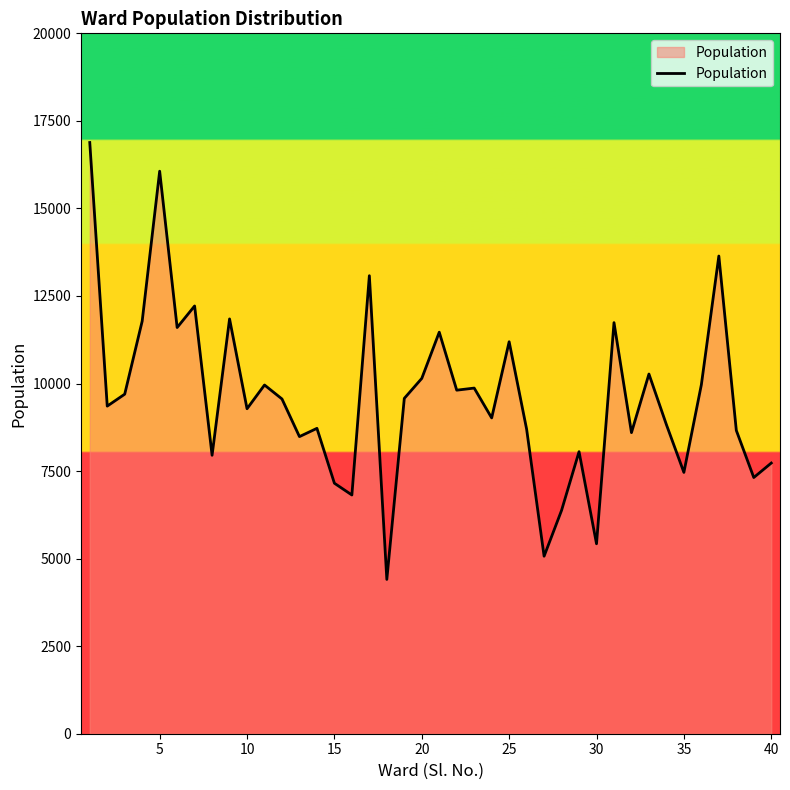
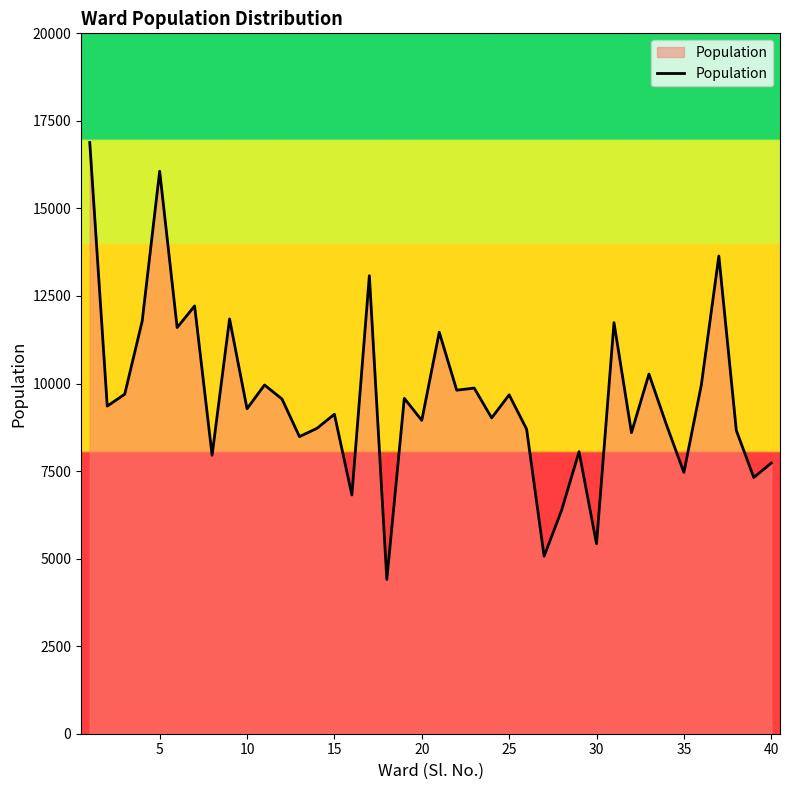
  {
    "5": 16100,
    "10": 9300,
-   "15": 7200,
-   "20": 10100,
-   "25": 11200,
+   "15": 9100,
+   "20": 8900,
+   "25": 9700,
    "30": 5400,
    "35": 7500,
    "40": 7700
  }
